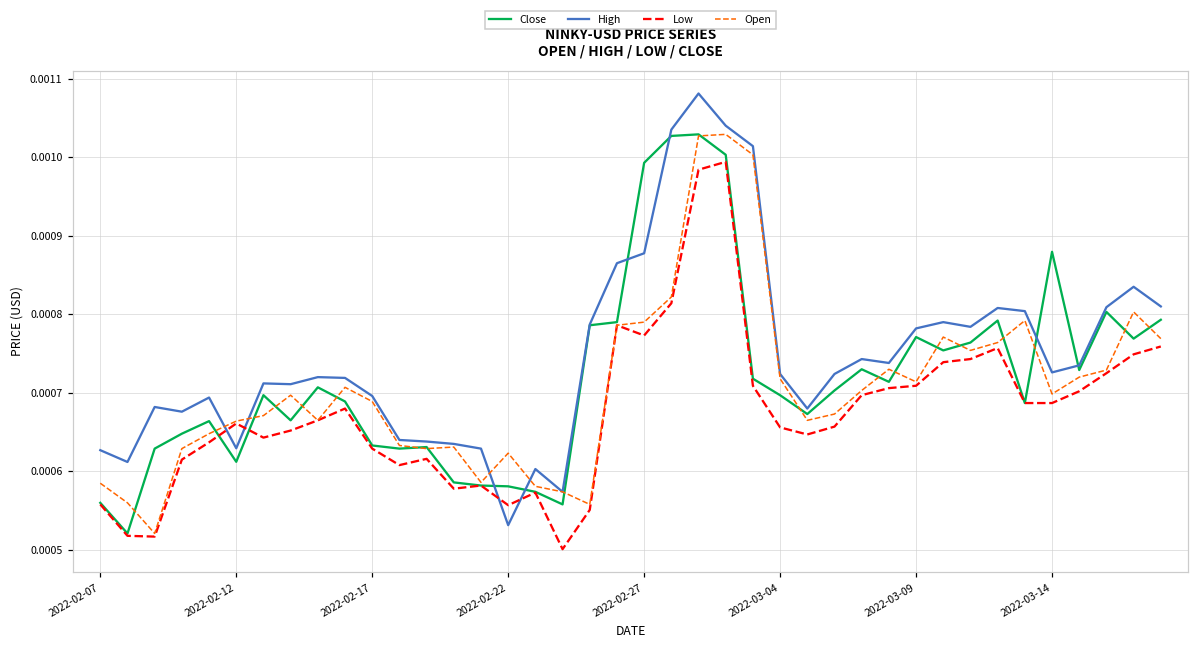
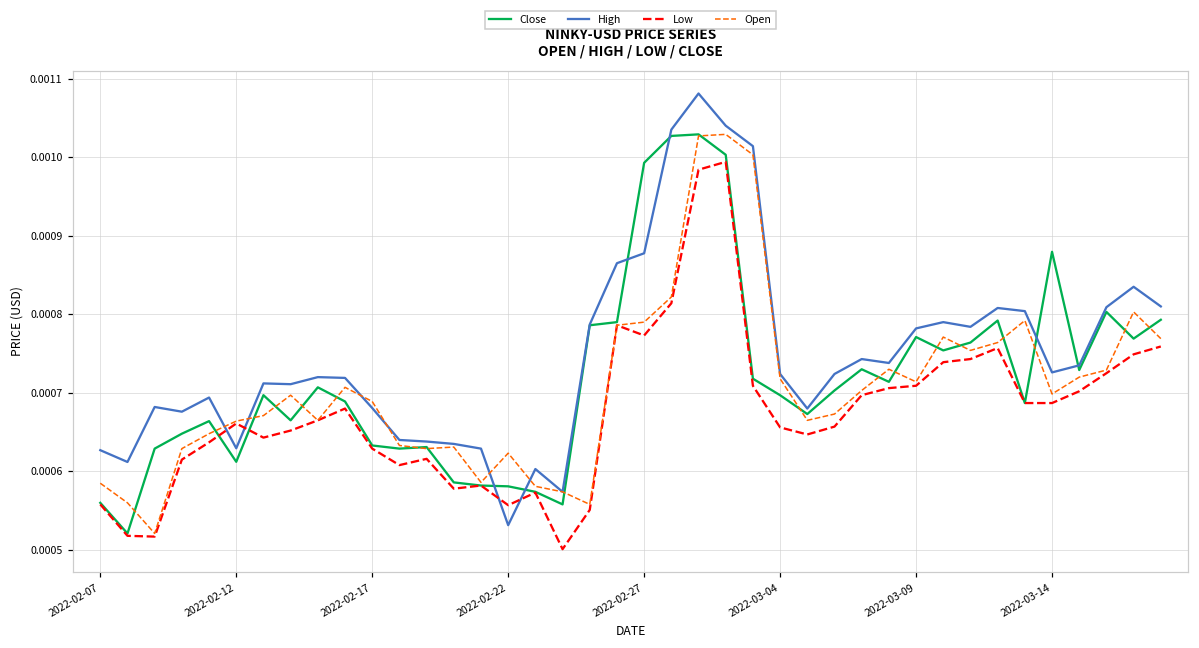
  {
    "Close": {
      "2022-02-12": 0.00061,
      "2022-02-17": 0.00063,
      "2022-02-22": 0.00058,
      "2022-02-27": 0.00099,
      "2022-03-04": 0.00070,
      "2022-03-09": 0.00077,
      "2022-03-14": 0.00088
    },
    "High": {
      "2022-02-07": 0.00063,
      "2022-02-12": 0.00063,
-     "2022-02-17": 0.00070,
+     "2022-02-17": 0.00068,
      "2022-02-22": 0.00053,
      "2022-02-27": 0.00088,
      "2022-03-04": 0.00072,
      "2022-03-09": 0.00078,
      "2022-03-14": 0.00073
    },
    "Low": {
      "2022-02-17": 0.00063,
      "2022-02-22": 0.00056,
      "2022-02-27": 0.00077,
      "2022-03-04": 0.00066,
      "2022-03-09": 0.00071,
      "2022-03-14": 0.00069
    },
    "Open": {
      "2022-02-07": 0.00058,
      "2022-02-17": 0.00069,
      "2022-02-22": 0.00062,
      "2022-02-27": 0.00079,
      "2022-03-04": 0.00072,
      "2022-03-09": 0.00071,
      "2022-03-14": 0.00070
    }
  }
